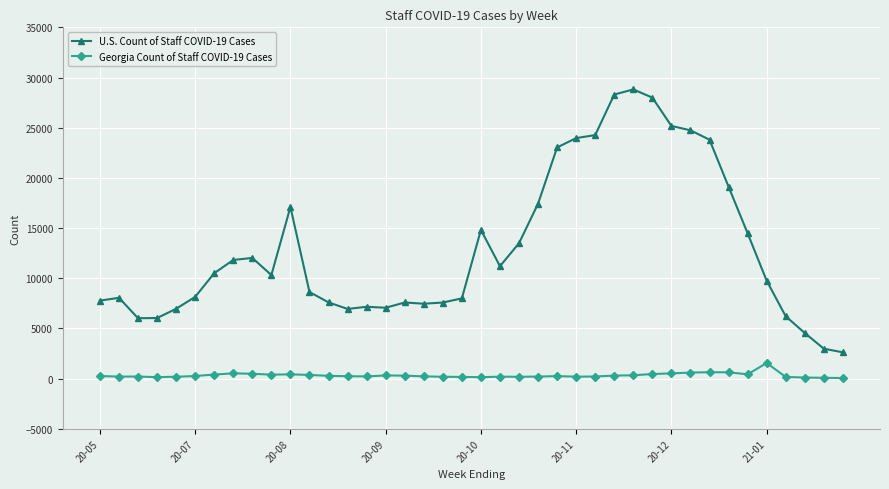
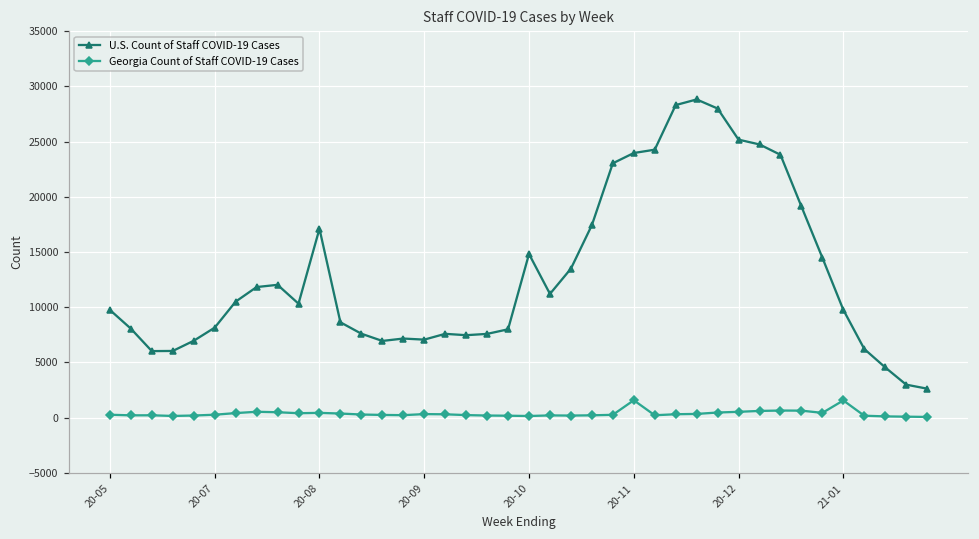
  {
    "U.S. Count of Staff COVID-19 Cases": {
-     "20-05": 7800,
+     "20-05": 9700,
      "20-07": 8100,
      "20-08": 17100,
      "20-09": 7100,
      "20-10": 14800,
      "20-11": 24000,
      "20-12": 25200,
      "21-01": 9800
    },
    "Georgia Count of Staff COVID-19 Cases": {
      "20-05": 300,
      "20-07": 300,
      "20-08": 400,
      "20-09": 300,
      "20-10": 100,
-     "20-11": 200,
+     "20-11": 1600,
      "20-12": 500,
      "21-01": 1600
    }
  }
